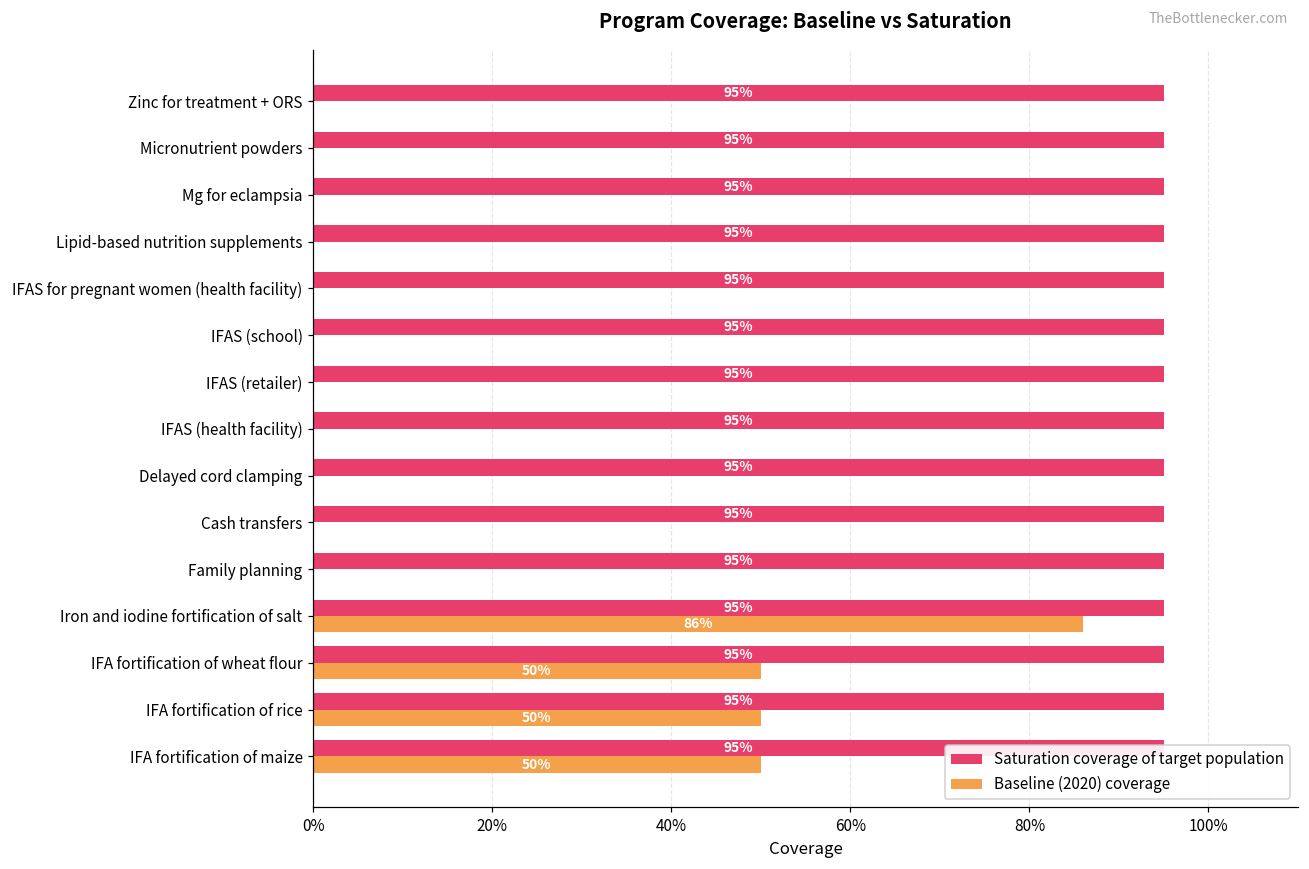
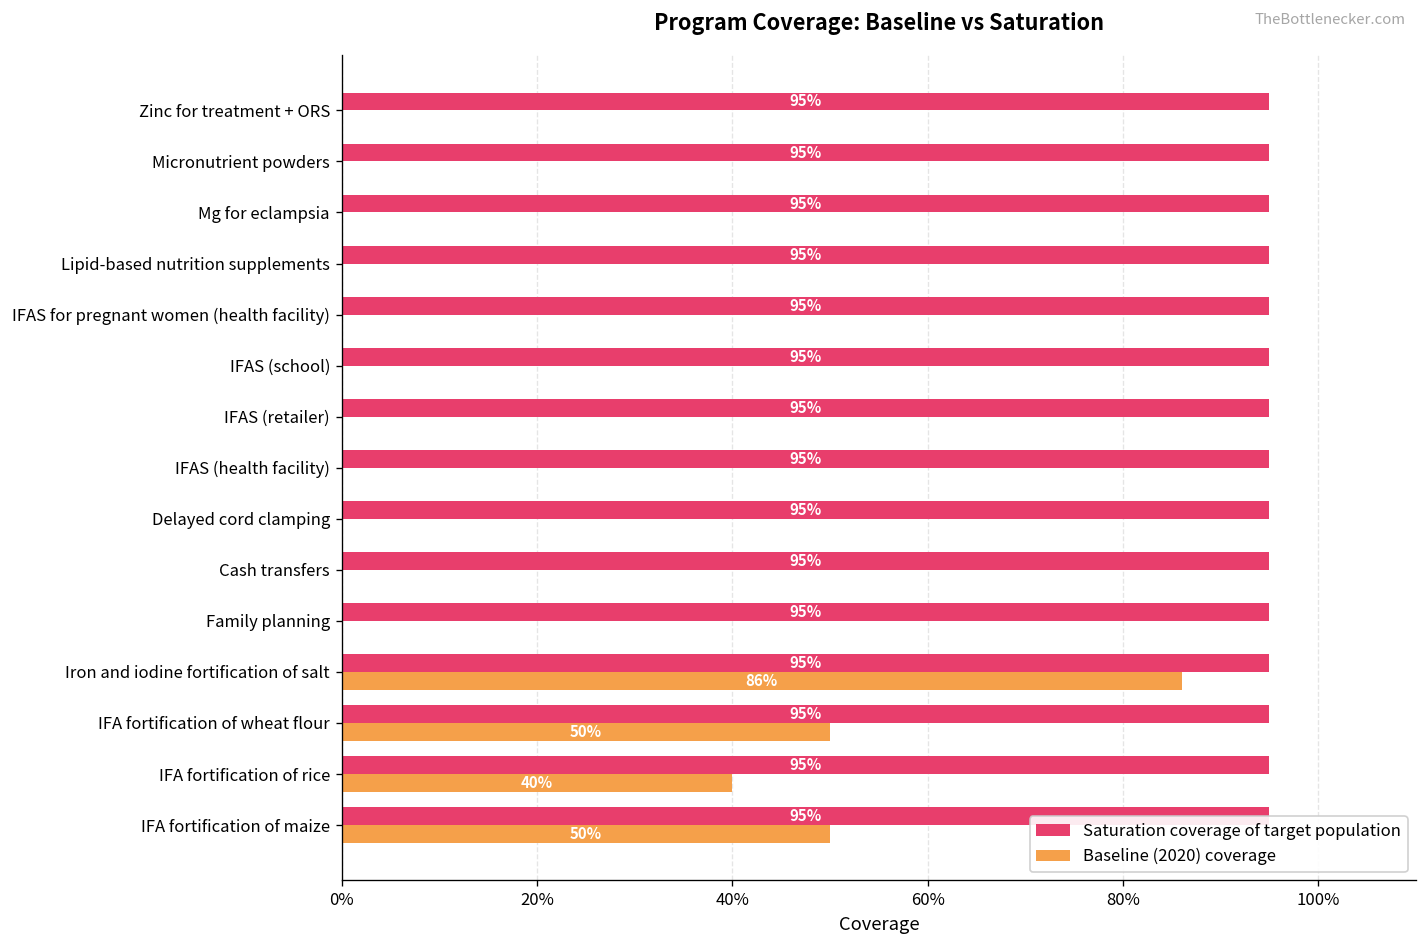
  {
    "Saturation coverage of target population": {
      "Zinc for treatment + ORS": "95%",
      "Micronutrient powders": "95%",
      "Mg for eclampsia": "95%",
      "Lipid-based nutrition supplements": "95%",
      "IFAS for pregnant women (health facility)": "95%",
      "IFAS (school)": "95%",
      "IFAS (retailer)": "95%",
      "IFAS (health facility)": "95%",
      "Delayed cord clamping": "95%",
      "Cash transfers": "95%",
      "Family planning": "95%",
      "Iron and iodine fortification of salt": "95%",
      "IFA fortification of wheat flour": "95%",
      "IFA fortification of rice": "95%"
    },
    "Baseline (2020) coverage": {
      "Iron and iodine fortification of salt": "86%",
      "IFA fortification of wheat flour": "50%",
-     "IFA fortification of rice": "50%",
+     "IFA fortification of rice": "40%",
      "IFA fortification of maize": "50%"
    }
  }
